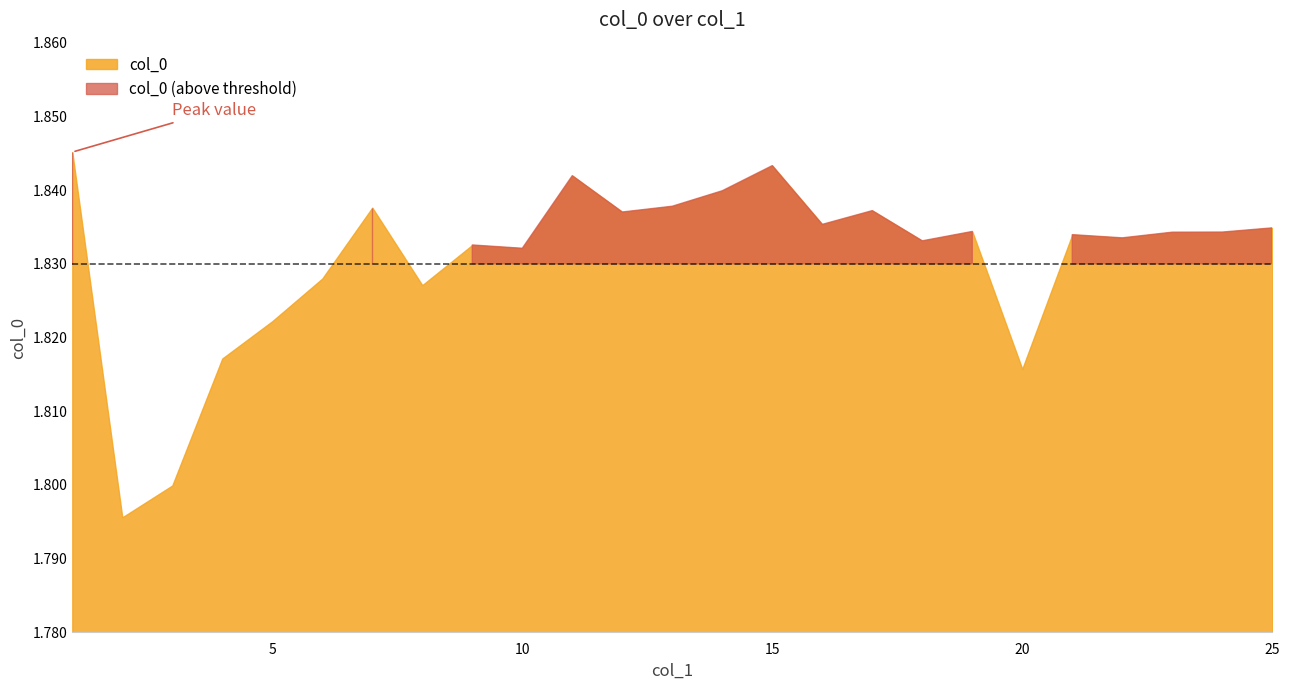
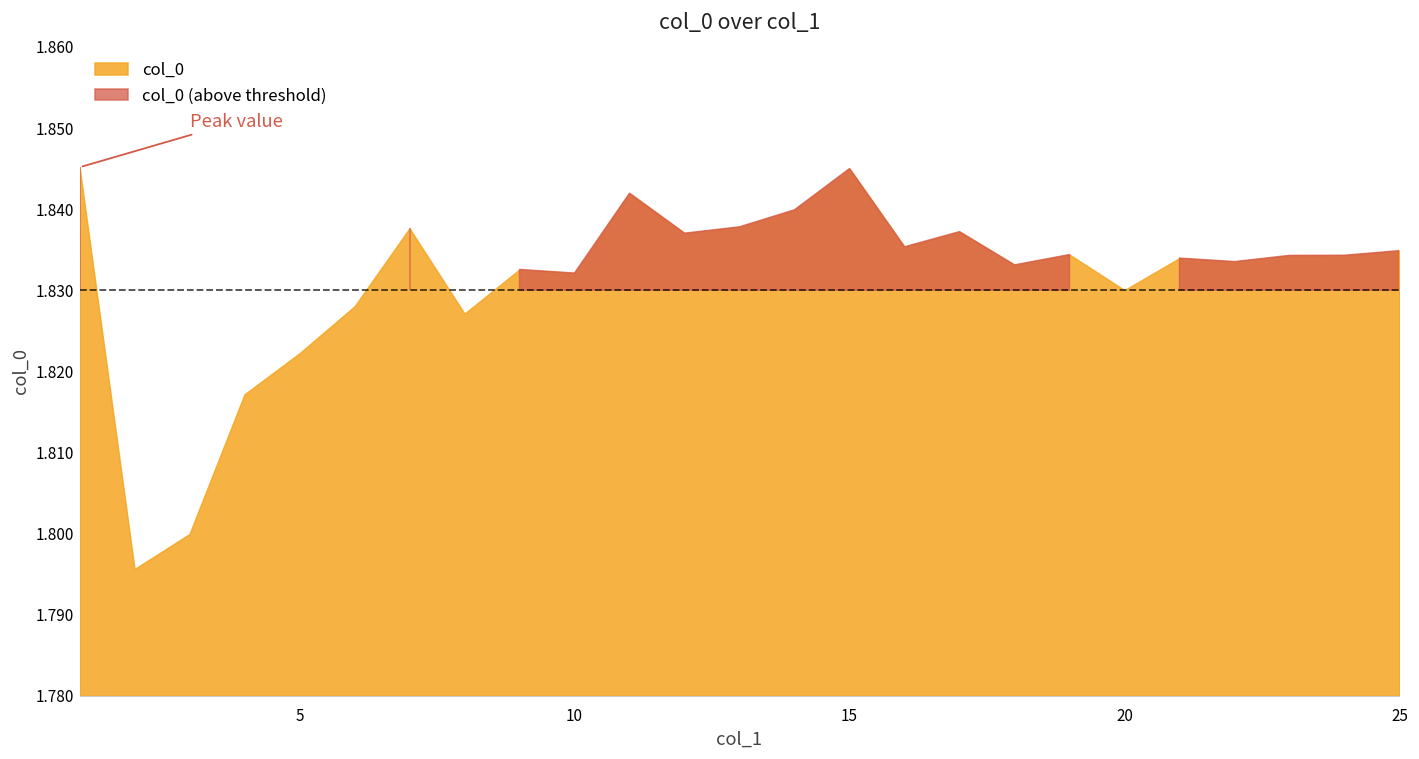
  {
    "5": 1.822,
    "10": 1.832,
-   "15": 1.843,
-   "20": 1.816,
+   "15": 1.845,
+   "20": 1.830,
    "25": 1.835
  }
